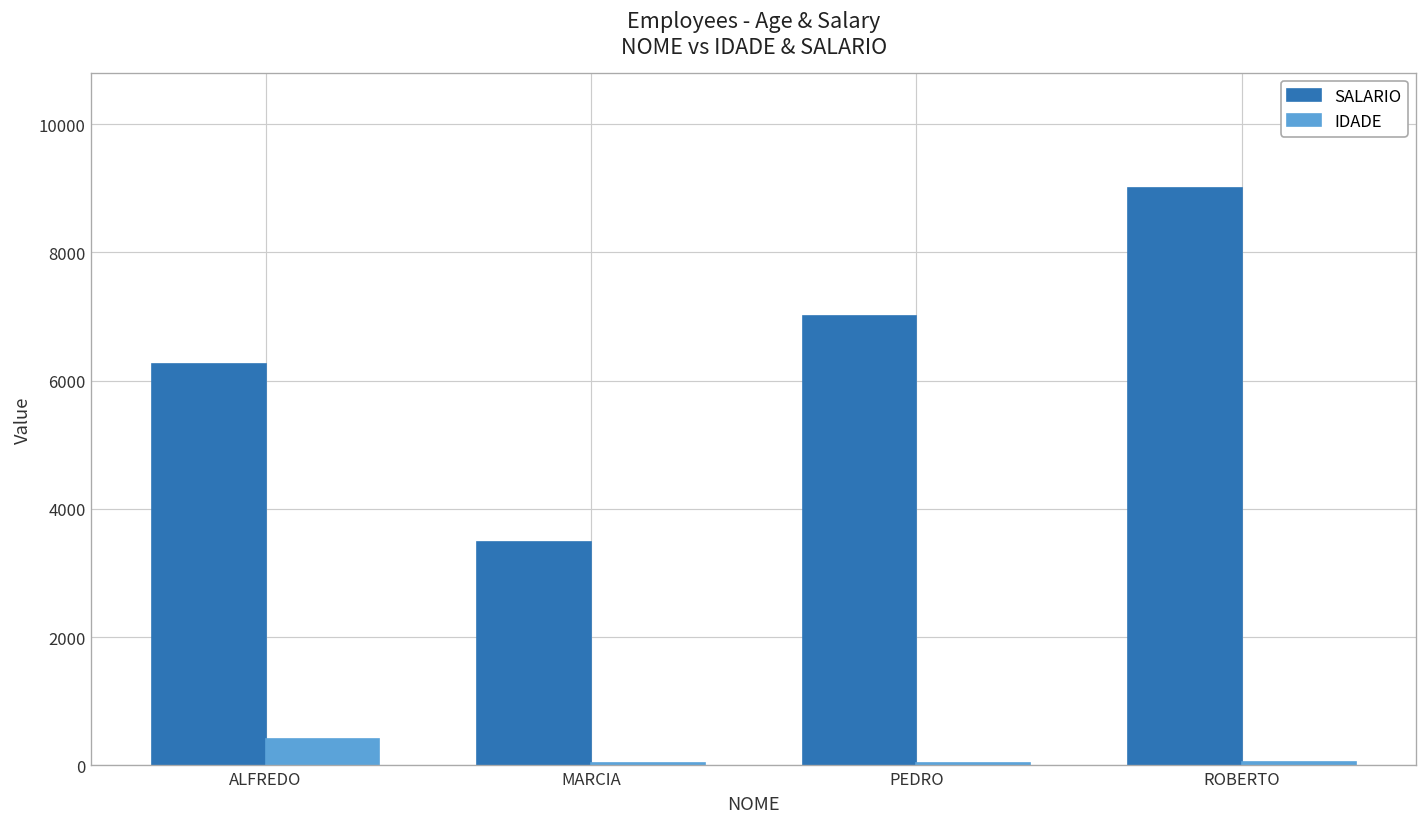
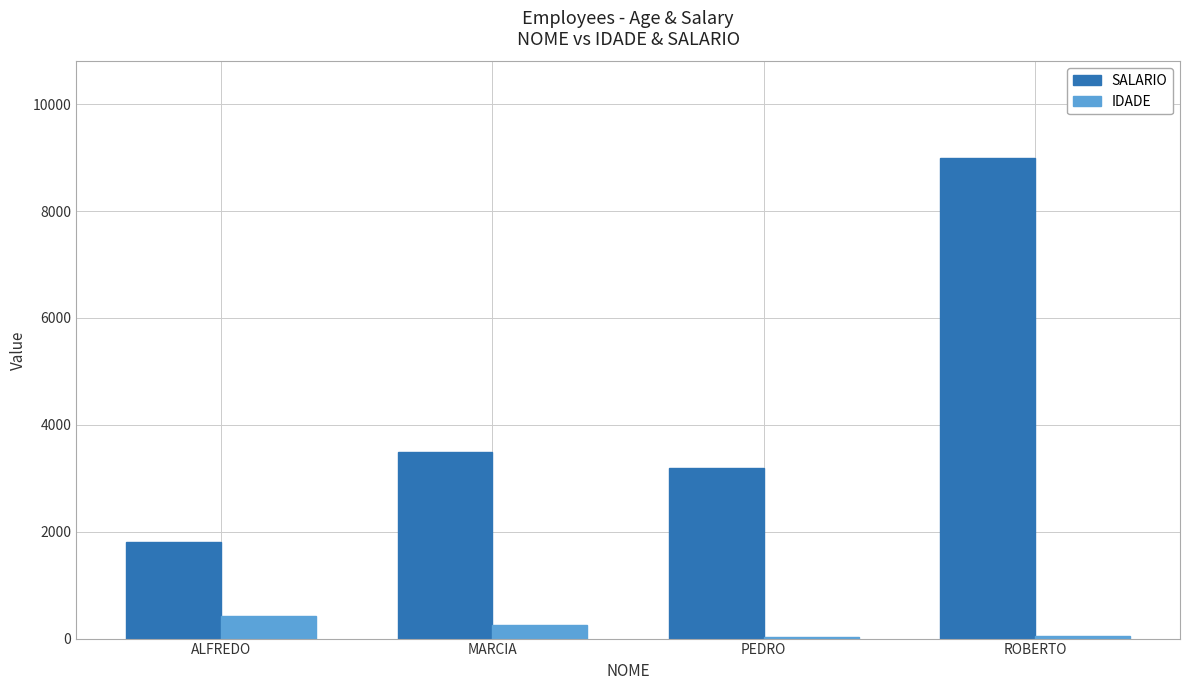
  {
    "SALARIO": {
-     "ALFREDO": 6300,
+     "ALFREDO": 1800,
      "MARCIA": 3500,
-     "PEDRO": 7000,
+     "PEDRO": 3200,
      "ROBERTO": 9000
    },
    "IDADE": {
      "ALFREDO": 400,
-     "MARCIA": 0,
+     "MARCIA": 200,
      "ROBERTO": 100
    }
  }
